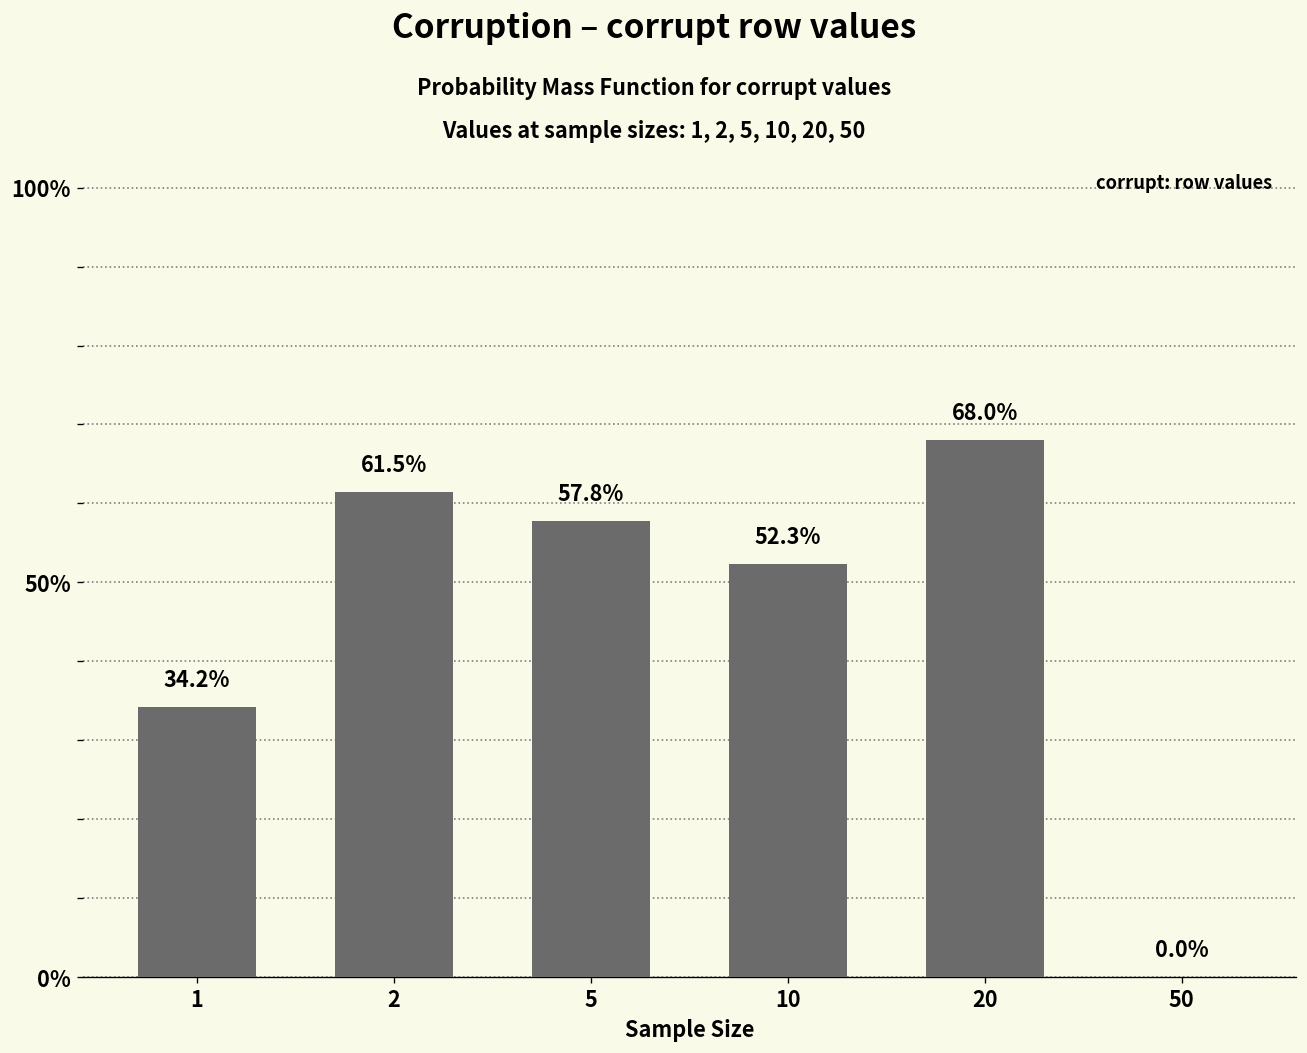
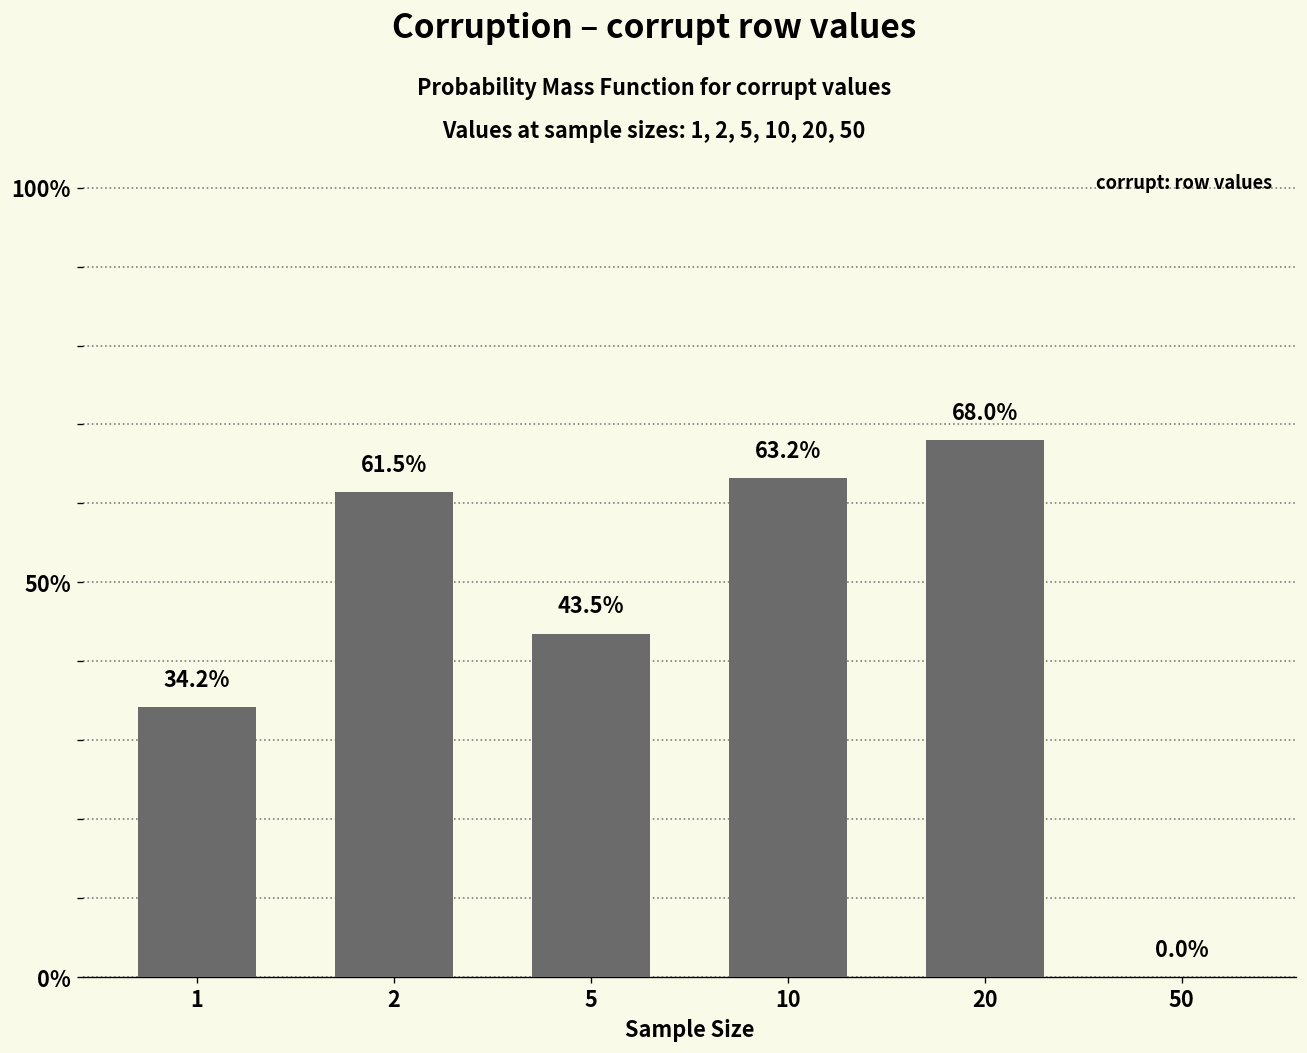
  {
    "1": "34.2%",
    "2": "61.5%",
-   "5": "57.8%",
-   "10": "52.3%",
+   "5": "43.5%",
+   "10": "63.2%",
    "20": "68.0%",
    "50": "0.0%"
  }
